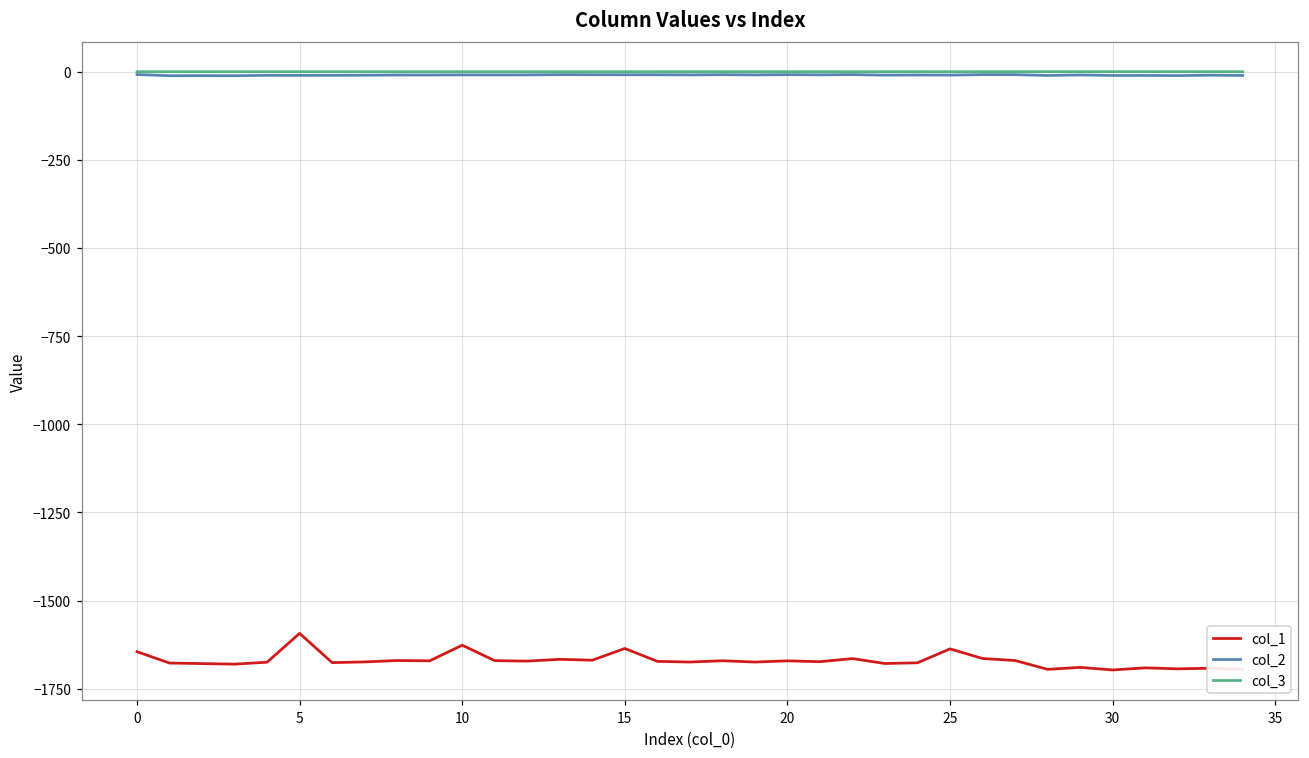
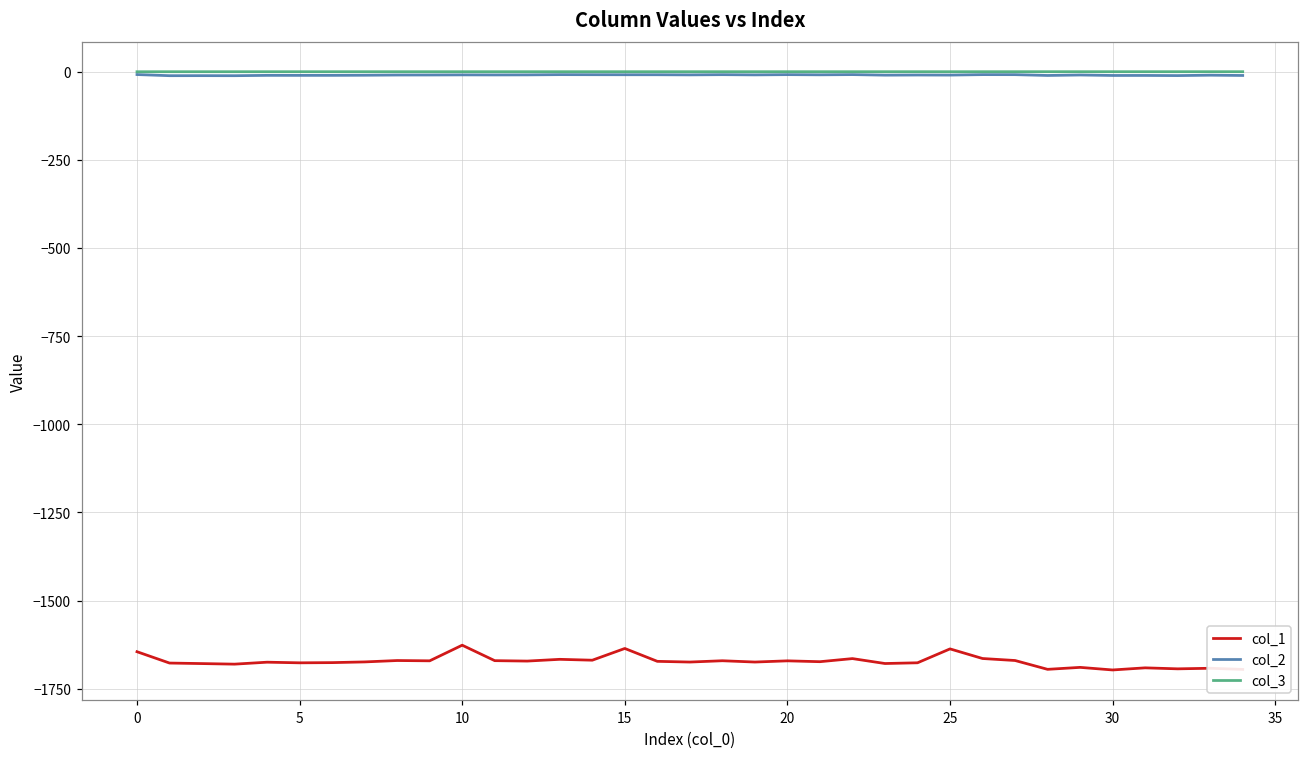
  {
    "col_1": {
      "0": -1640,
-     "5": -1590,
+     "5": -1680,
      "10": -1630,
      "15": -1640,
      "20": -1670,
      "25": -1640,
      "30": -1700
    },
    "col_2": {
      "0": -10,
      "5": -10,
      "10": -10,
      "15": -10,
      "20": -10,
      "25": -10,
      "30": -10
    },
    "col_3": {
      "0": 0,
      "5": 0,
      "10": 0,
      "15": 0,
      "20": 0,
      "25": 0,
      "30": 0
    }
  }
